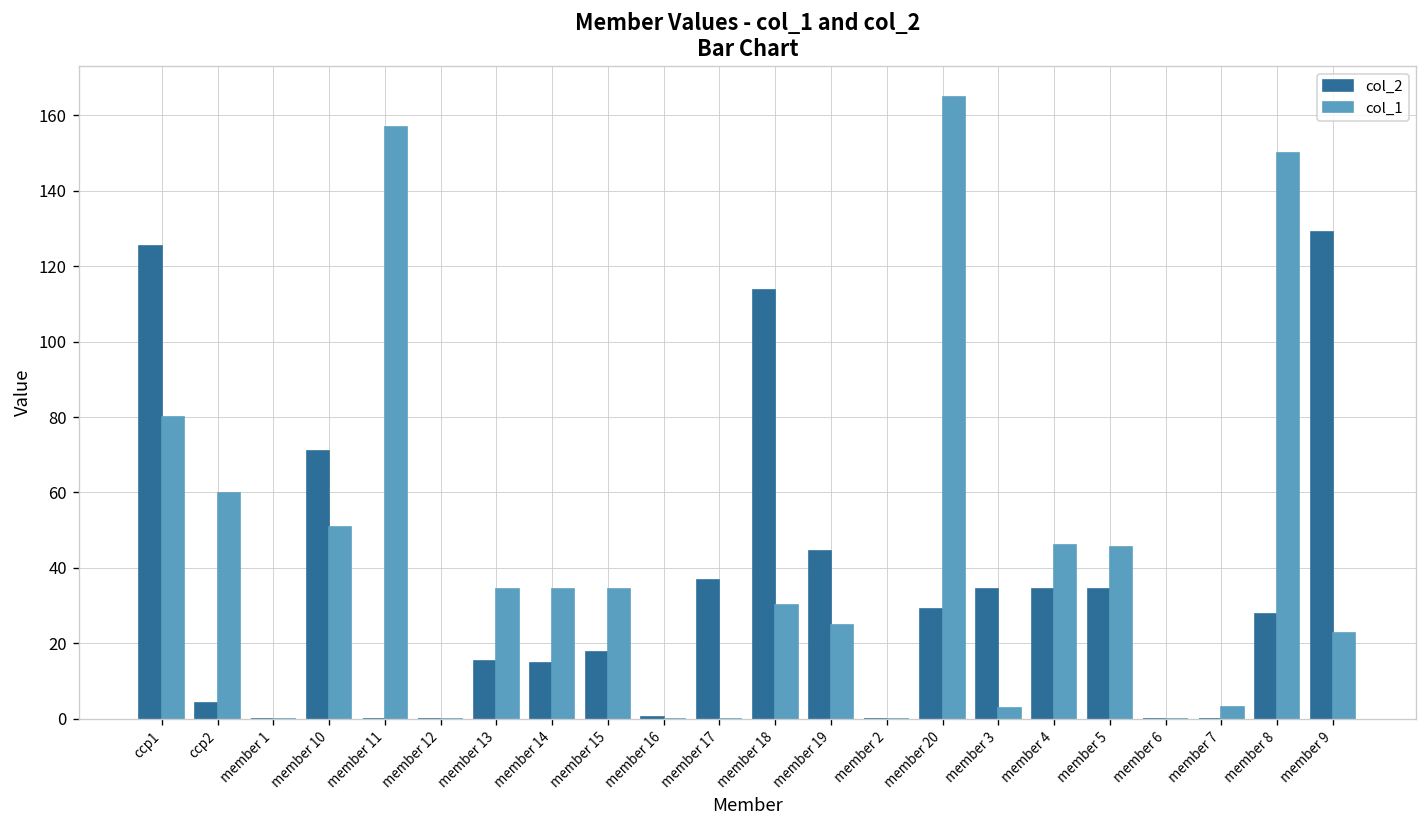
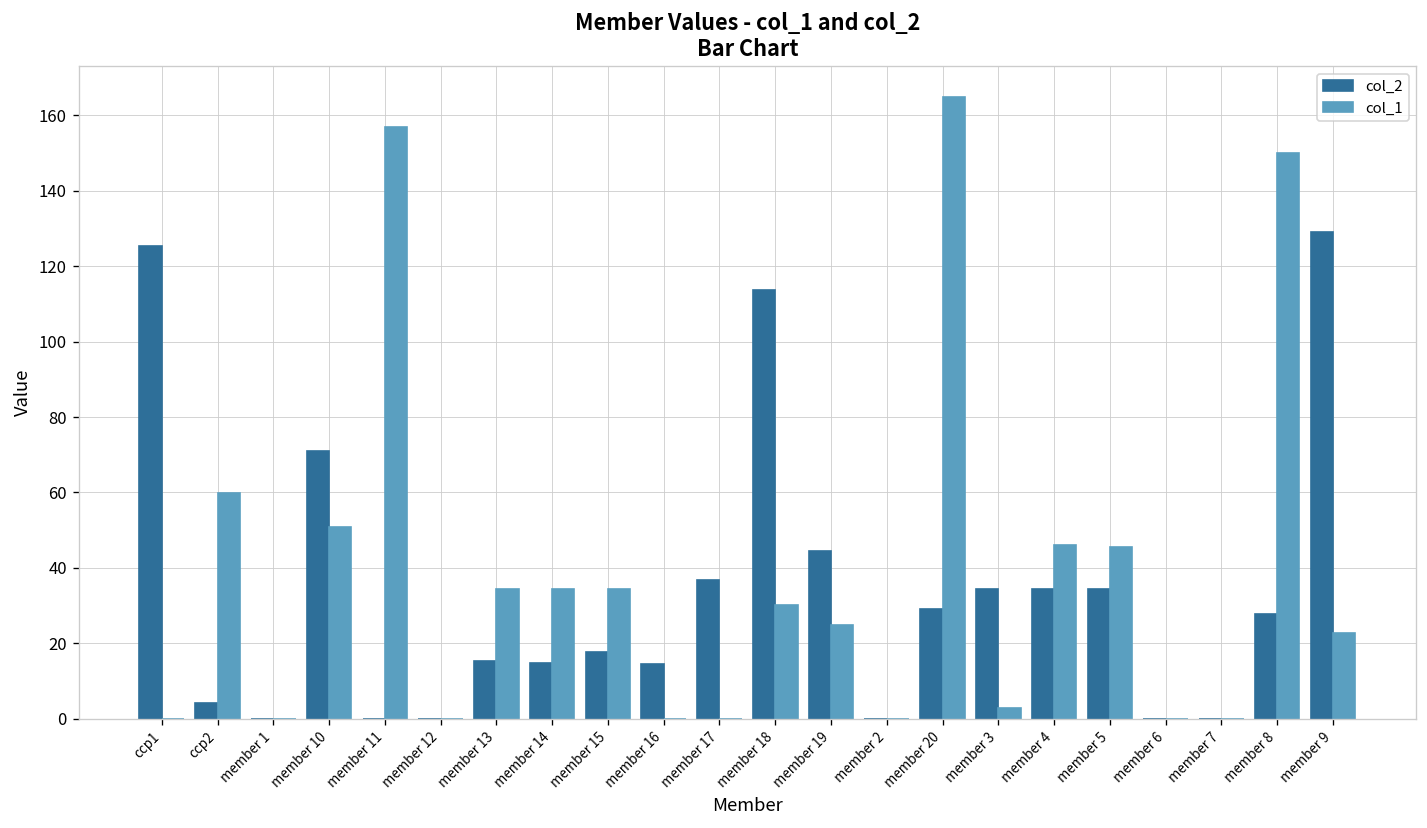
  {
    "col_2": {
      "ccp1": 125,
      "ccp2": 4,
      "member 1": 0,
      "member 10": 71,
      "member 11": 0,
      "member 12": 0,
      "member 13": 15,
      "member 14": 15,
      "member 15": 18,
-     "member 16": 0,
+     "member 16": 14,
      "member 17": 37,
      "member 18": 114,
      "member 19": 44,
      "member 2": 0,
      "member 20": 29,
      "member 3": 34,
      "member 4": 34,
      "member 5": 34,
      "member 6": 0,
      "member 7": 0,
      "member 8": 28,
      "member 9": 129
    },
    "col_1": {
-     "ccp1": 80,
+     "ccp1": 0,
      "ccp2": 60,
      "member 1": 0,
      "member 10": 51,
      "member 11": 157,
      "member 12": 0,
      "member 13": 34,
      "member 14": 34,
      "member 15": 34,
      "member 16": 0,
      "member 17": 0,
      "member 18": 30,
      "member 19": 25,
      "member 2": 0,
      "member 20": 165,
      "member 3": 3,
      "member 4": 46,
      "member 5": 45,
      "member 6": 0,
-     "member 7": 3,
+     "member 7": 0,
      "member 8": 150,
      "member 9": 23
    }
  }
